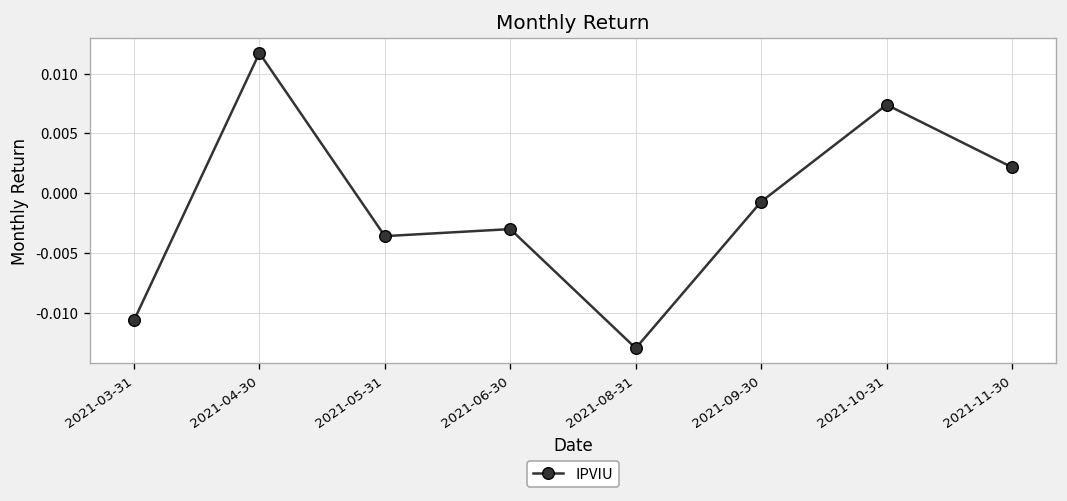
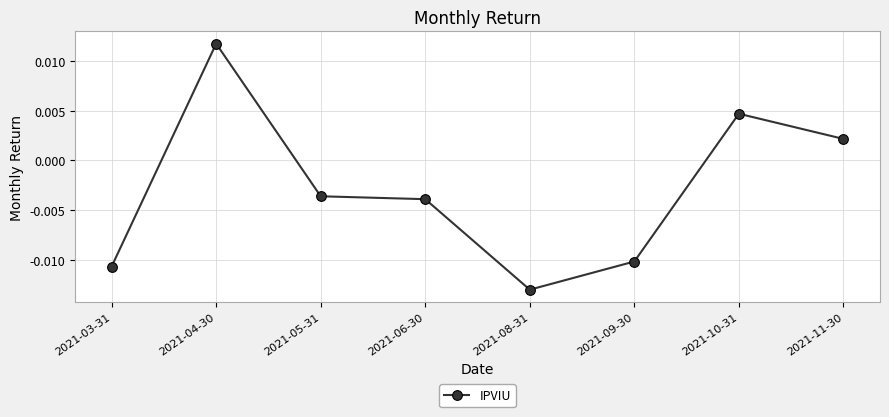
  {
    "2021-03-31": -0.011,
    "2021-04-30": 0.012,
    "2021-05-31": -0.004,
-   "2021-06-30": -0.003,
+   "2021-06-30": -0.004,
    "2021-08-31": -0.013,
-   "2021-09-30": -0.001,
-   "2021-10-31": 0.007,
+   "2021-09-30": -0.010,
+   "2021-10-31": 0.005,
    "2021-11-30": 0.002
  }
